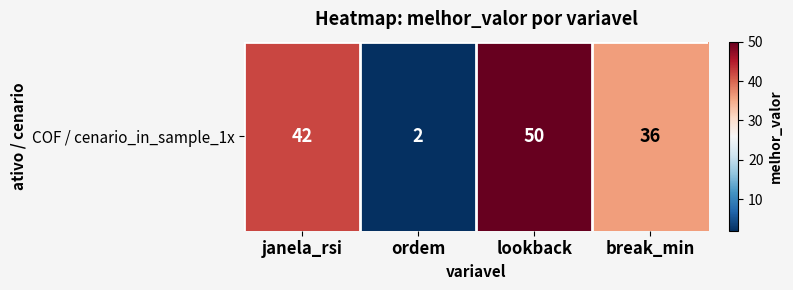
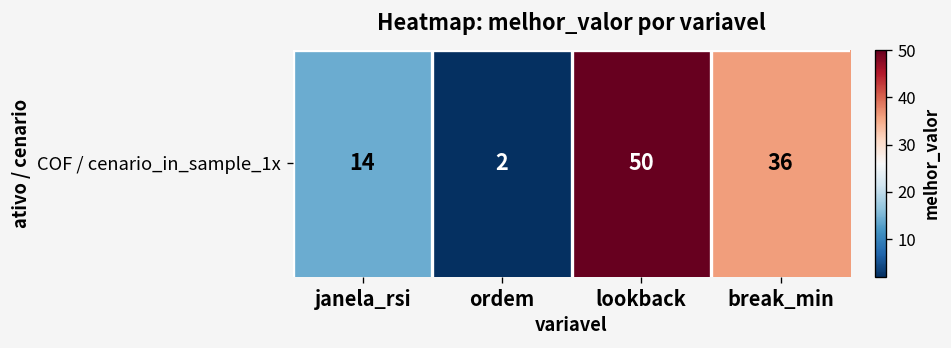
  {
    "COF / cenario_in_sample_1x": {
-     "janela_rsi": 42,
+     "janela_rsi": 14,
      "ordem": 2,
      "lookback": 50,
      "break_min": 36
    }
  }
